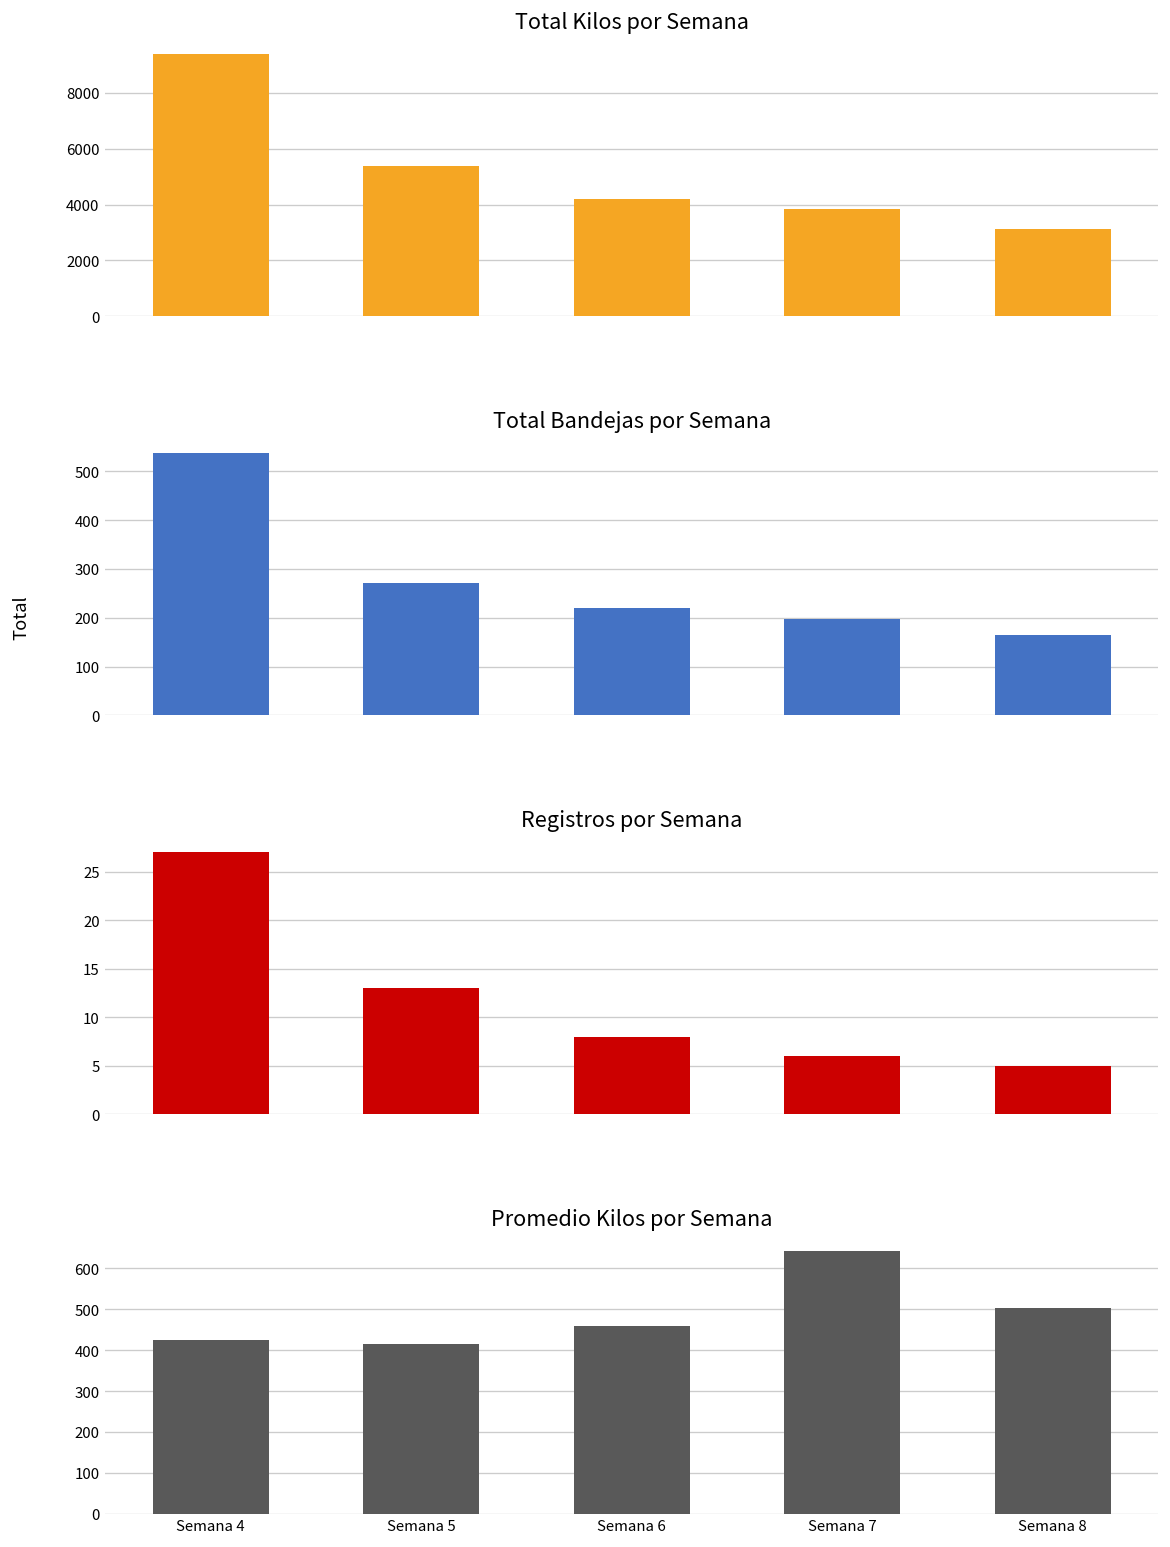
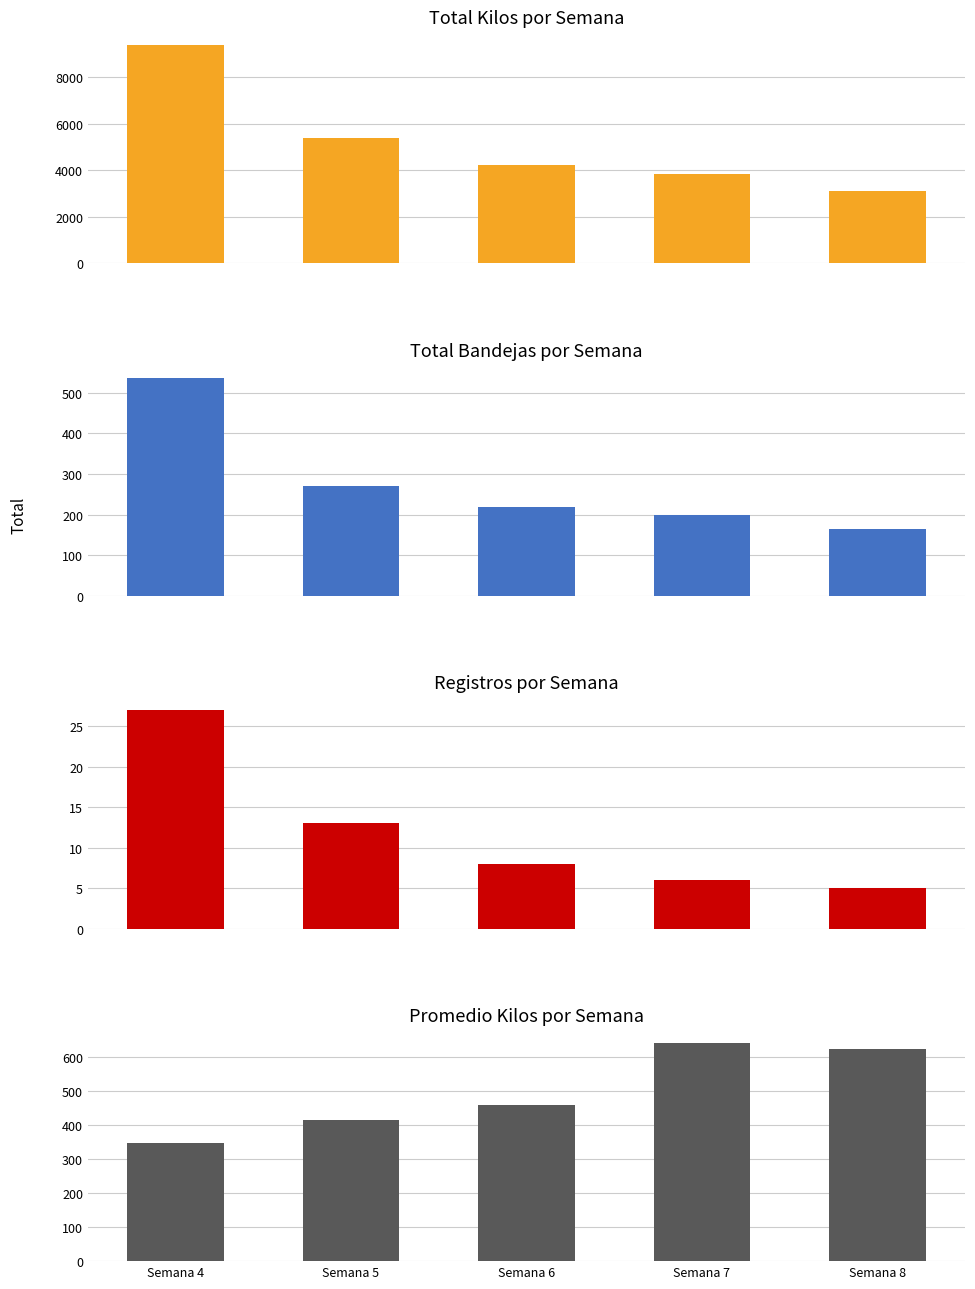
  {
    "Promedio Kilos por Semana": {
-     "Semana 4": 420,
+     "Semana 4": 350,
      "Semana 5": 410,
      "Semana 6": 460,
      "Semana 7": 640,
-     "Semana 8": 500
+     "Semana 8": 620
    }
  }
